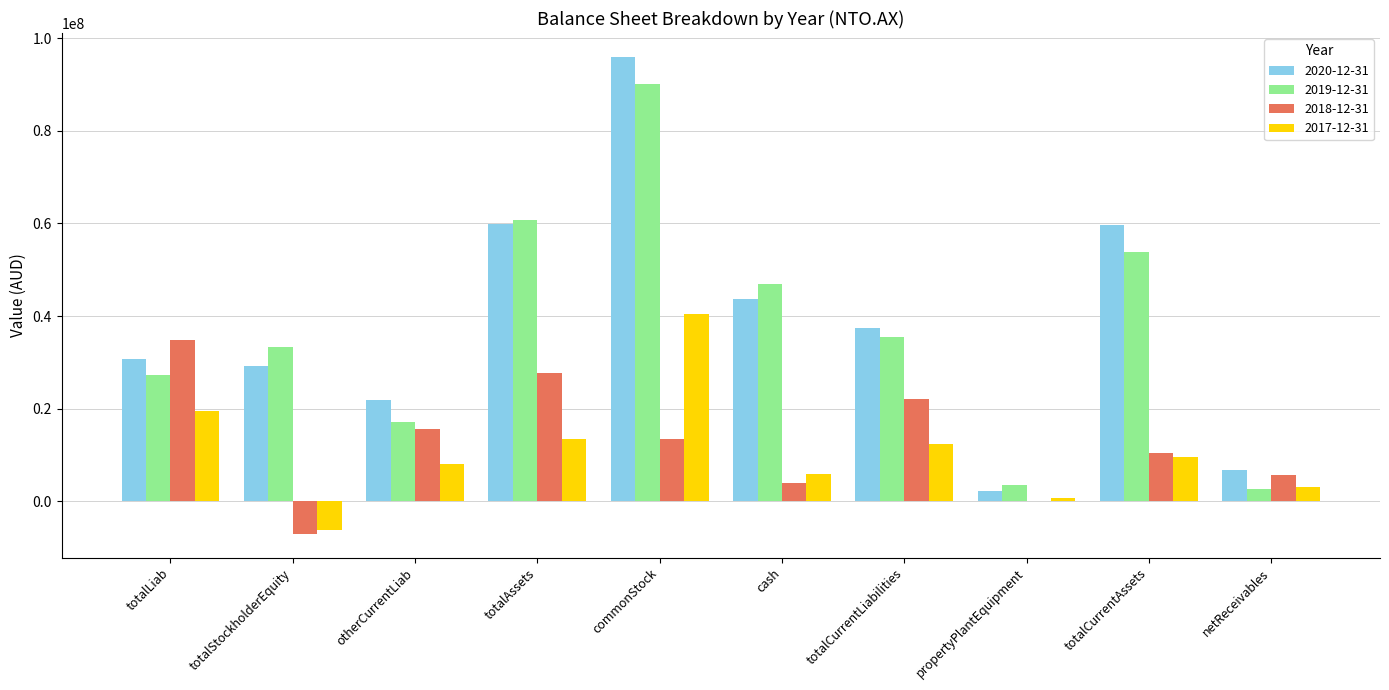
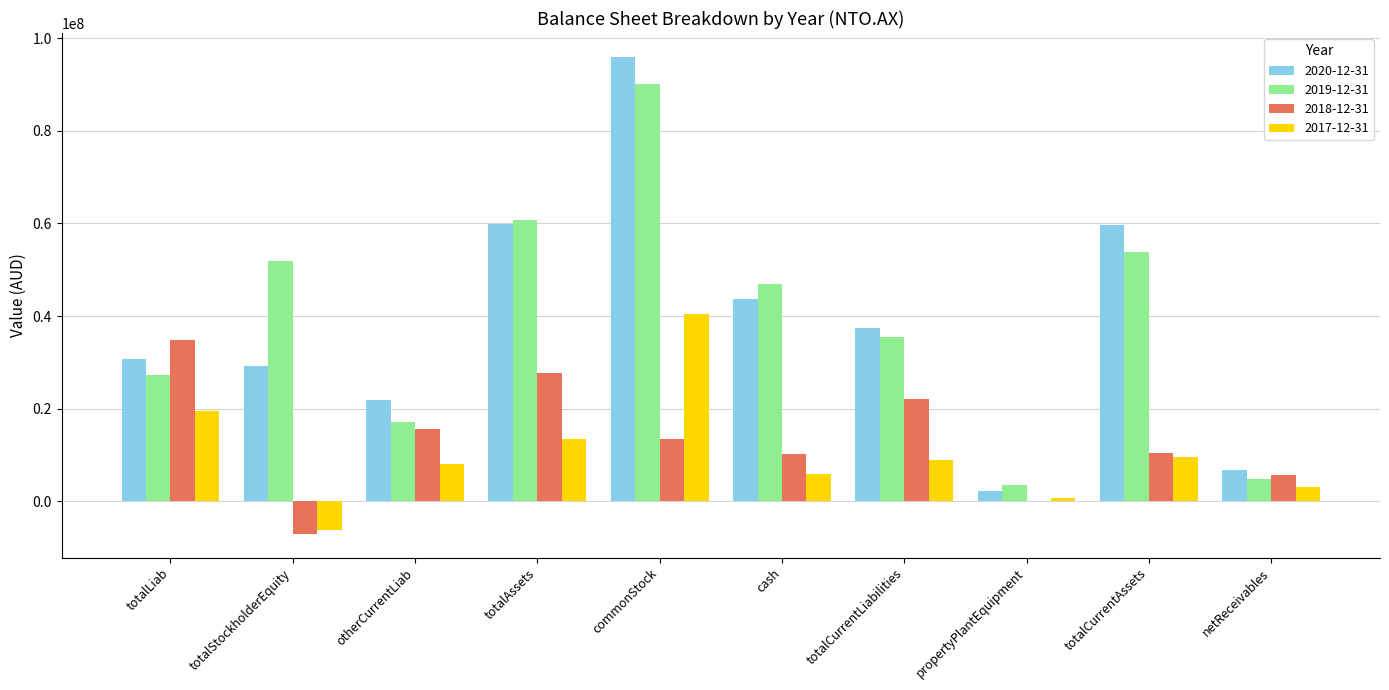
  {
    "2020-12-31": {
      "totalLiab": 31000000,
      "totalStockholderEquity": 29000000,
      "otherCurrentLiab": 22000000,
      "totalAssets": 60000000,
      "commonStock": 96000000,
      "cash": 44000000,
      "totalCurrentLiabilities": 37000000,
      "propertyPlantEquipment": 2000000,
      "totalCurrentAssets": 60000000,
      "netReceivables": 7000000
    },
    "2019-12-31": {
      "totalLiab": 27000000,
-     "totalStockholderEquity": 33000000,
+     "totalStockholderEquity": 52000000,
      "otherCurrentLiab": 17000000,
      "totalAssets": 61000000,
      "commonStock": 90000000,
      "cash": 47000000,
      "totalCurrentLiabilities": 35000000,
      "propertyPlantEquipment": 4000000,
      "totalCurrentAssets": 54000000,
-     "netReceivables": 3000000
+     "netReceivables": 5000000
    },
    "2018-12-31": {
      "totalLiab": 35000000,
      "totalStockholderEquity": -7000000,
      "otherCurrentLiab": 16000000,
      "totalAssets": 28000000,
      "commonStock": 13000000,
-     "cash": 4000000,
+     "cash": 10000000,
      "totalCurrentLiabilities": 22000000,
      "totalCurrentAssets": 10000000,
      "netReceivables": 6000000
    },
    "2017-12-31": {
      "totalLiab": 20000000,
      "totalStockholderEquity": -6000000,
      "otherCurrentLiab": 8000000,
      "totalAssets": 14000000,
      "commonStock": 40000000,
      "cash": 6000000,
-     "totalCurrentLiabilities": 12000000,
+     "totalCurrentLiabilities": 9000000,
      "propertyPlantEquipment": 1000000,
      "totalCurrentAssets": 10000000,
      "netReceivables": 3000000
    }
  }
